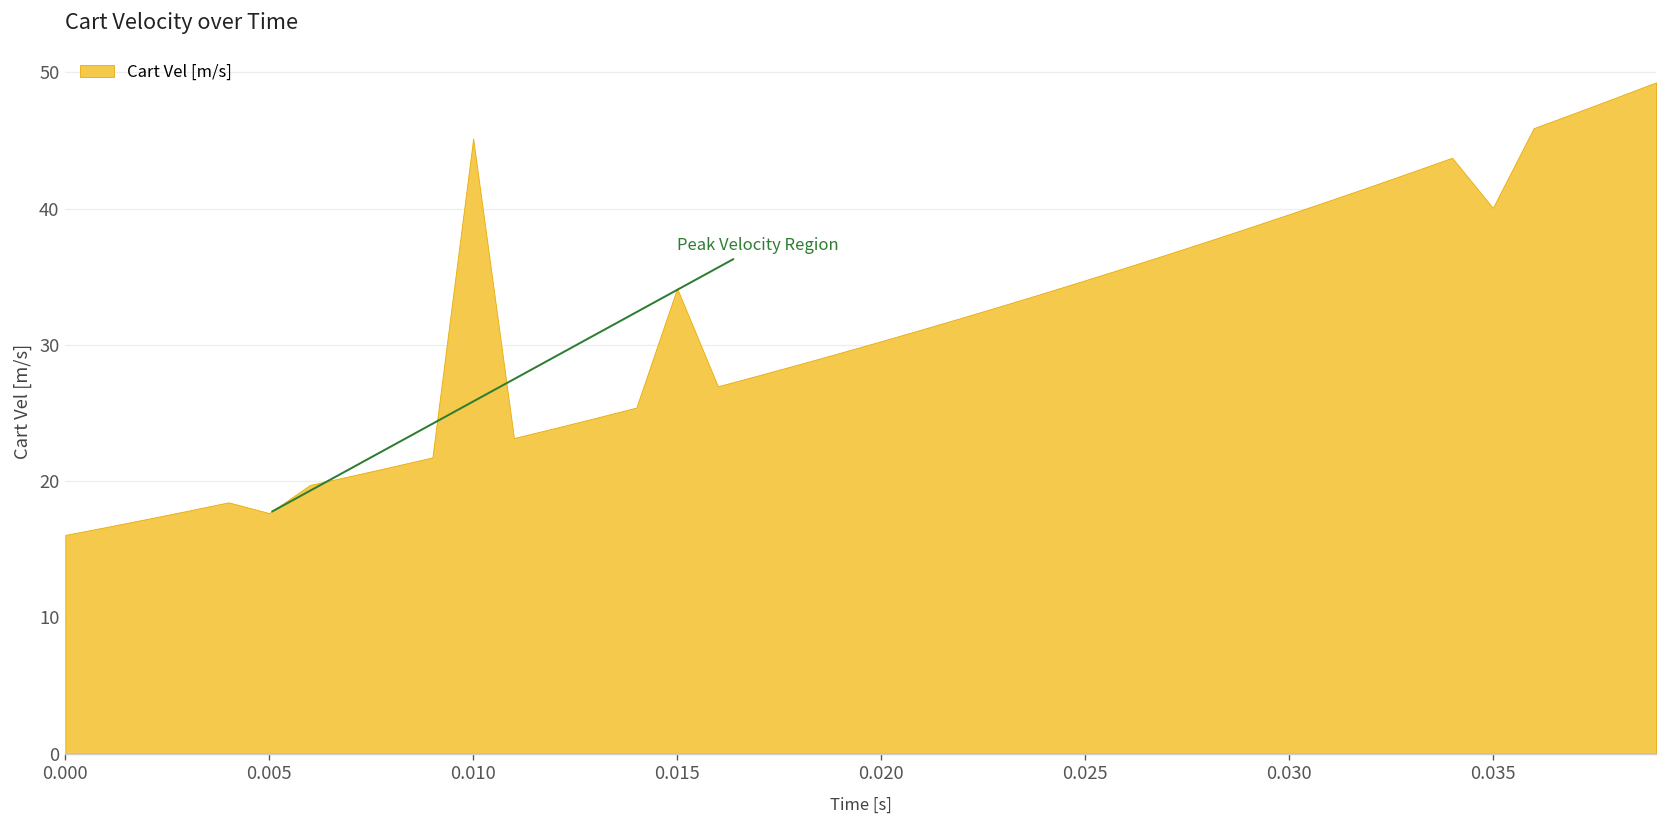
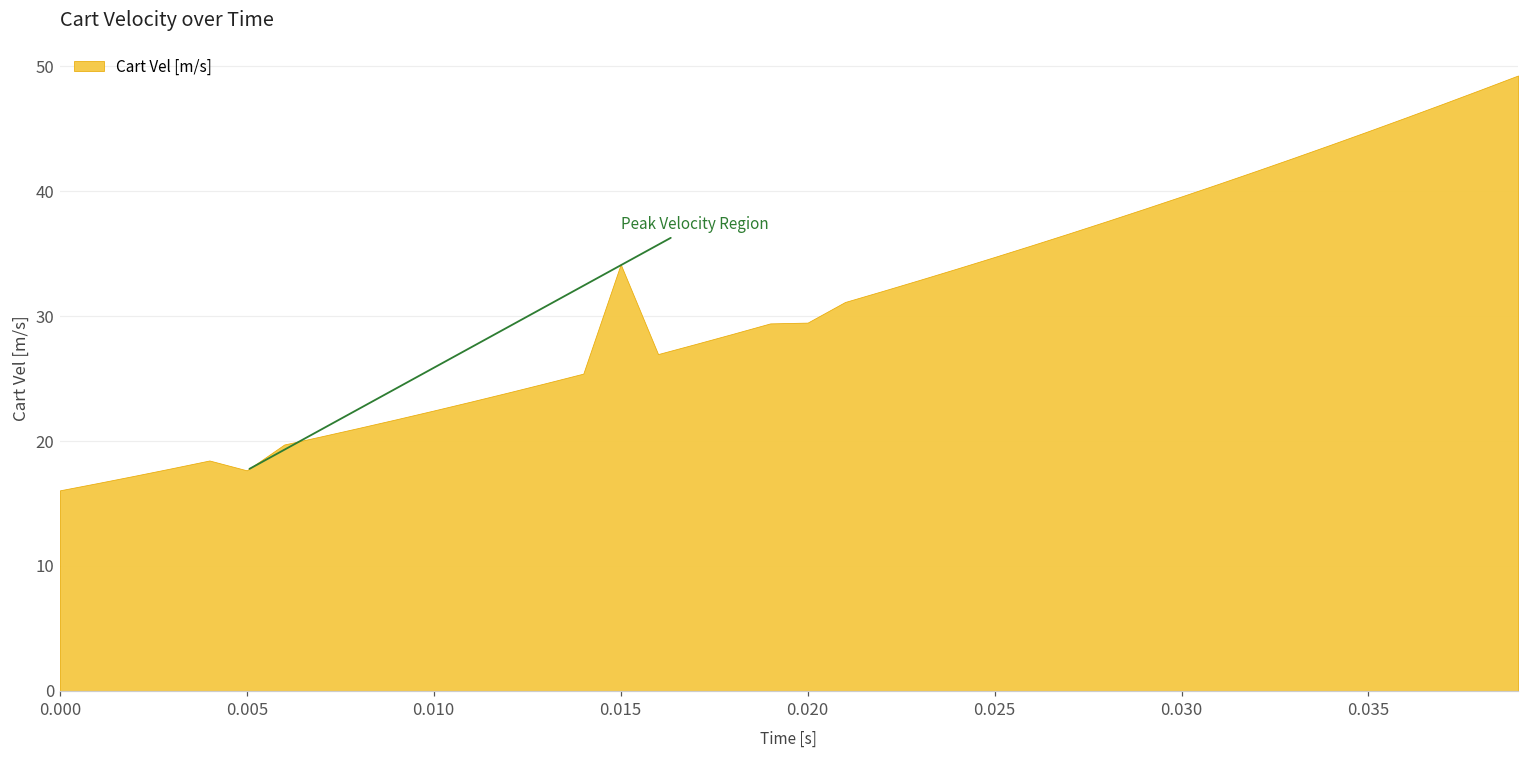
  {
    "0.000": 16.1,
    "0.005": 17.7,
-   "0.010": 45.2,
+   "0.010": 22.4,
    "0.015": 34.2,
-   "0.020": 30.3,
+   "0.020": 29.5,
    "0.025": 34.7,
    "0.030": 39.6,
-   "0.035": 40.1
+   "0.035": 44.8
  }
